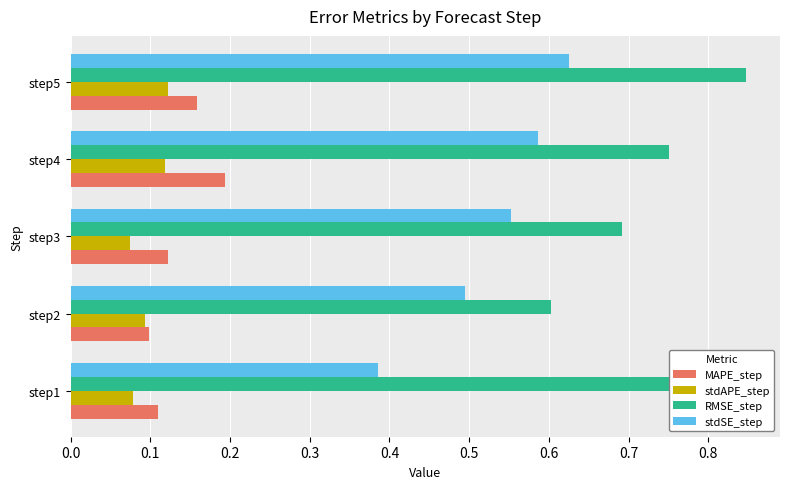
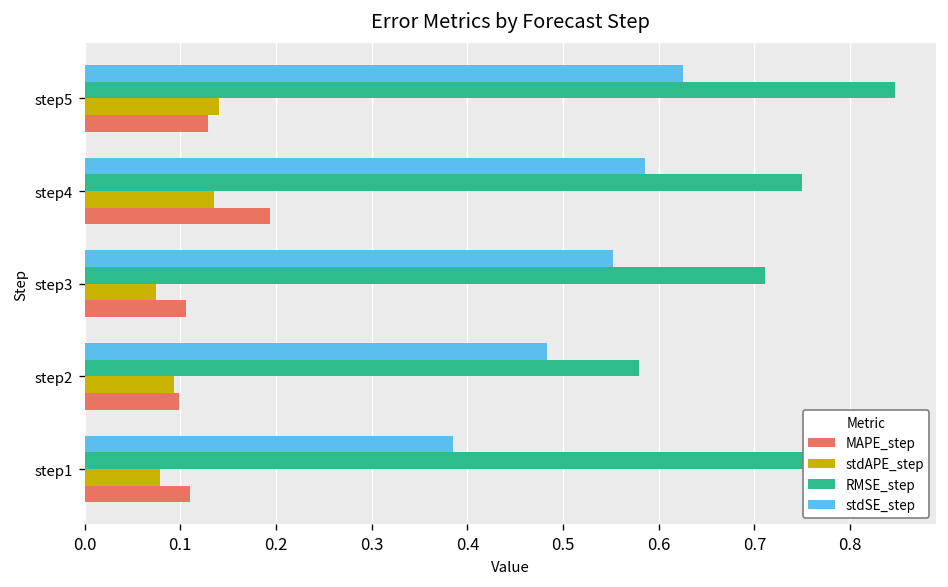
  {
    "MAPE_step": {
-     "step5": 0.16,
+     "step5": 0.13,
      "step4": 0.19,
-     "step3": 0.12,
+     "step3": 0.11,
      "step2": 0.10,
      "step1": 0.11
    },
    "stdAPE_step": {
-     "step5": 0.12,
-     "step4": 0.12,
+     "step5": 0.14,
+     "step4": 0.14,
      "step3": 0.07,
      "step2": 0.09,
      "step1": 0.08
    },
    "RMSE_step": {
      "step5": 0.85,
      "step4": 0.75,
-     "step3": 0.69,
-     "step2": 0.60
+     "step3": 0.71,
+     "step2": 0.58
    },
    "stdSE_step": {
      "step5": 0.63,
      "step4": 0.59,
      "step3": 0.55,
-     "step2": 0.49,
+     "step2": 0.48,
      "step1": 0.39
    }
  }
